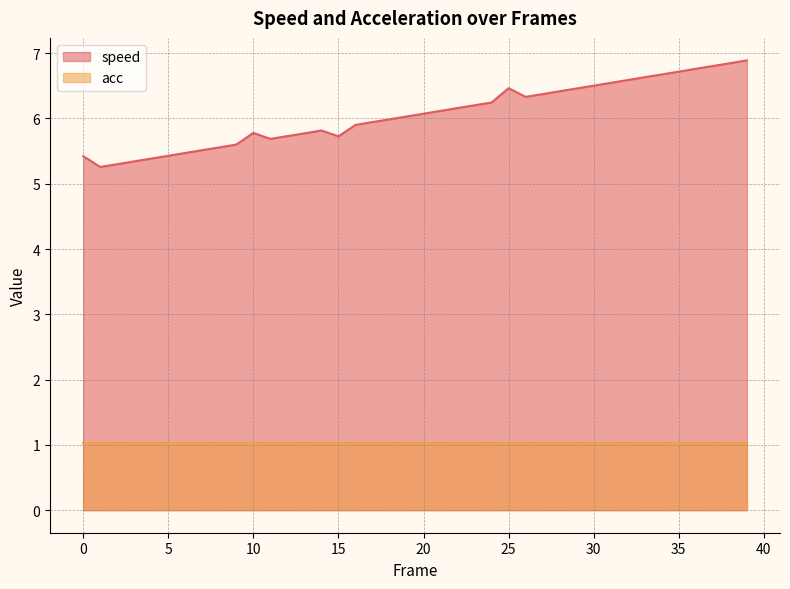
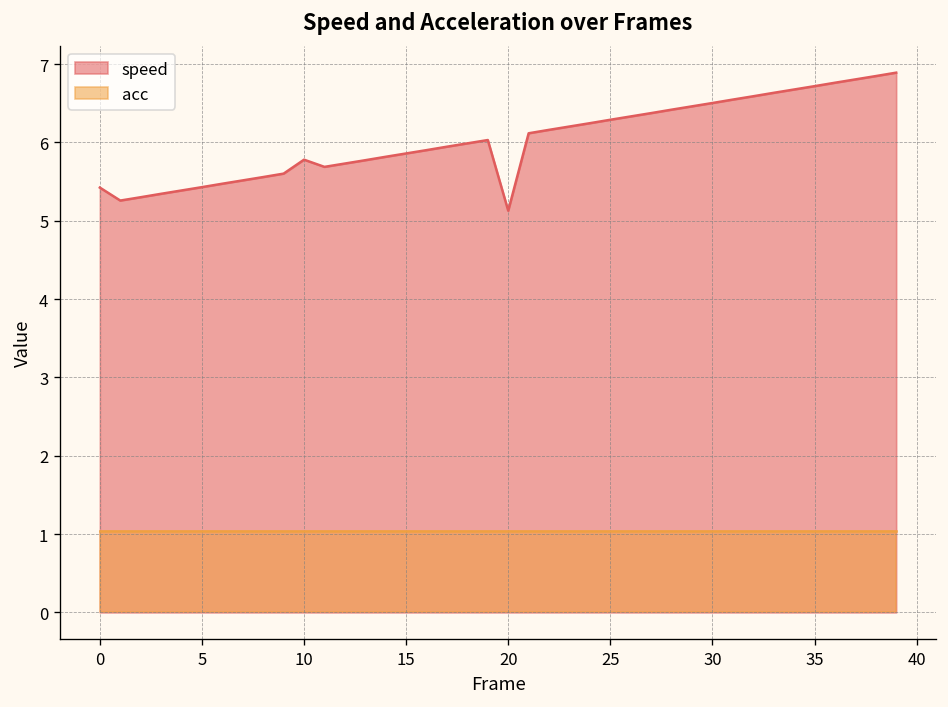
  {
    "speed": {
      "0": 5.4,
      "5": 5.4,
      "10": 5.8,
-     "15": 5.7,
-     "20": 6.1,
-     "25": 6.5,
+     "15": 5.9,
+     "20": 5.1,
+     "25": 6.3,
      "30": 6.5,
      "35": 6.7
    },
    "acc": {
      "0": 1.0,
      "5": 1.0,
      "10": 1.0,
      "15": 1.0,
      "20": 1.0,
      "25": 1.0,
      "30": 1.0,
      "35": 1.0
    }
  }
